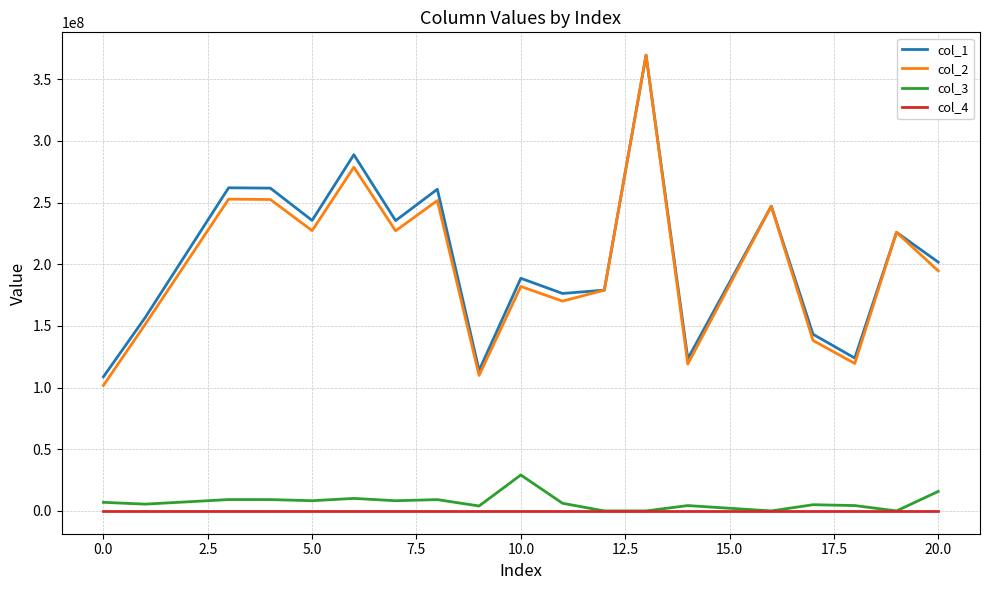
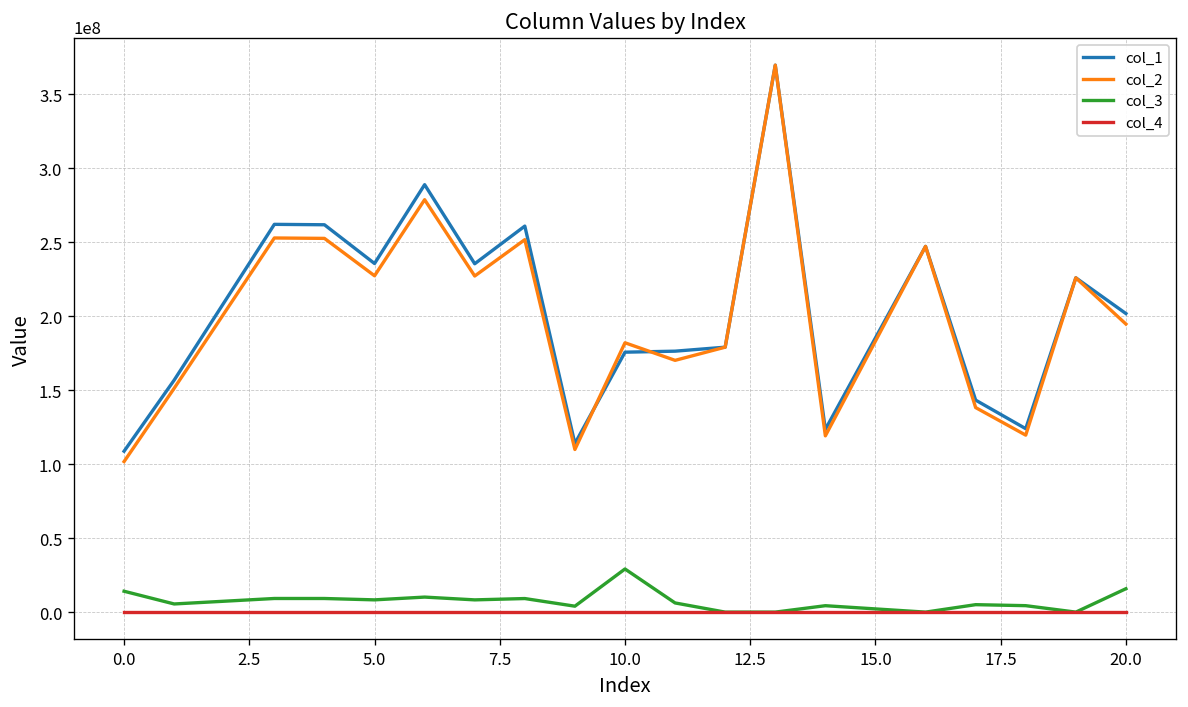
  {
    "col_1": {
      "0.0": 109000000,
      "5.0": 236000000,
-     "10.0": 189000000,
+     "10.0": 176000000,
      "20.0": 202000000
    },
    "col_2": {
      "0.0": 102000000,
      "5.0": 227000000,
      "10.0": 182000000,
      "20.0": 195000000
    },
    "col_3": {
-     "0.0": 7000000,
+     "0.0": 14000000,
      "5.0": 8000000,
      "10.0": 29000000,
      "20.0": 16000000
    },
    "col_4": {
      "0.0": 0,
      "5.0": 0,
      "10.0": 0,
      "20.0": 0
    }
  }
